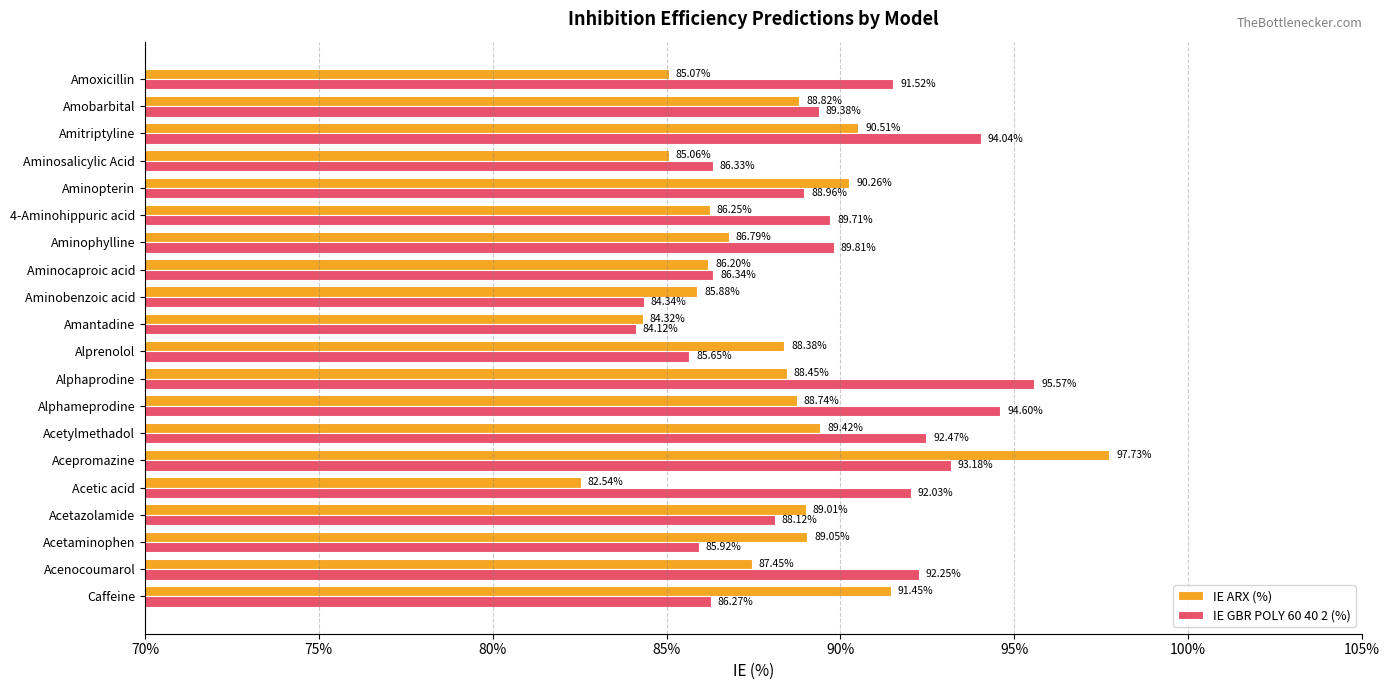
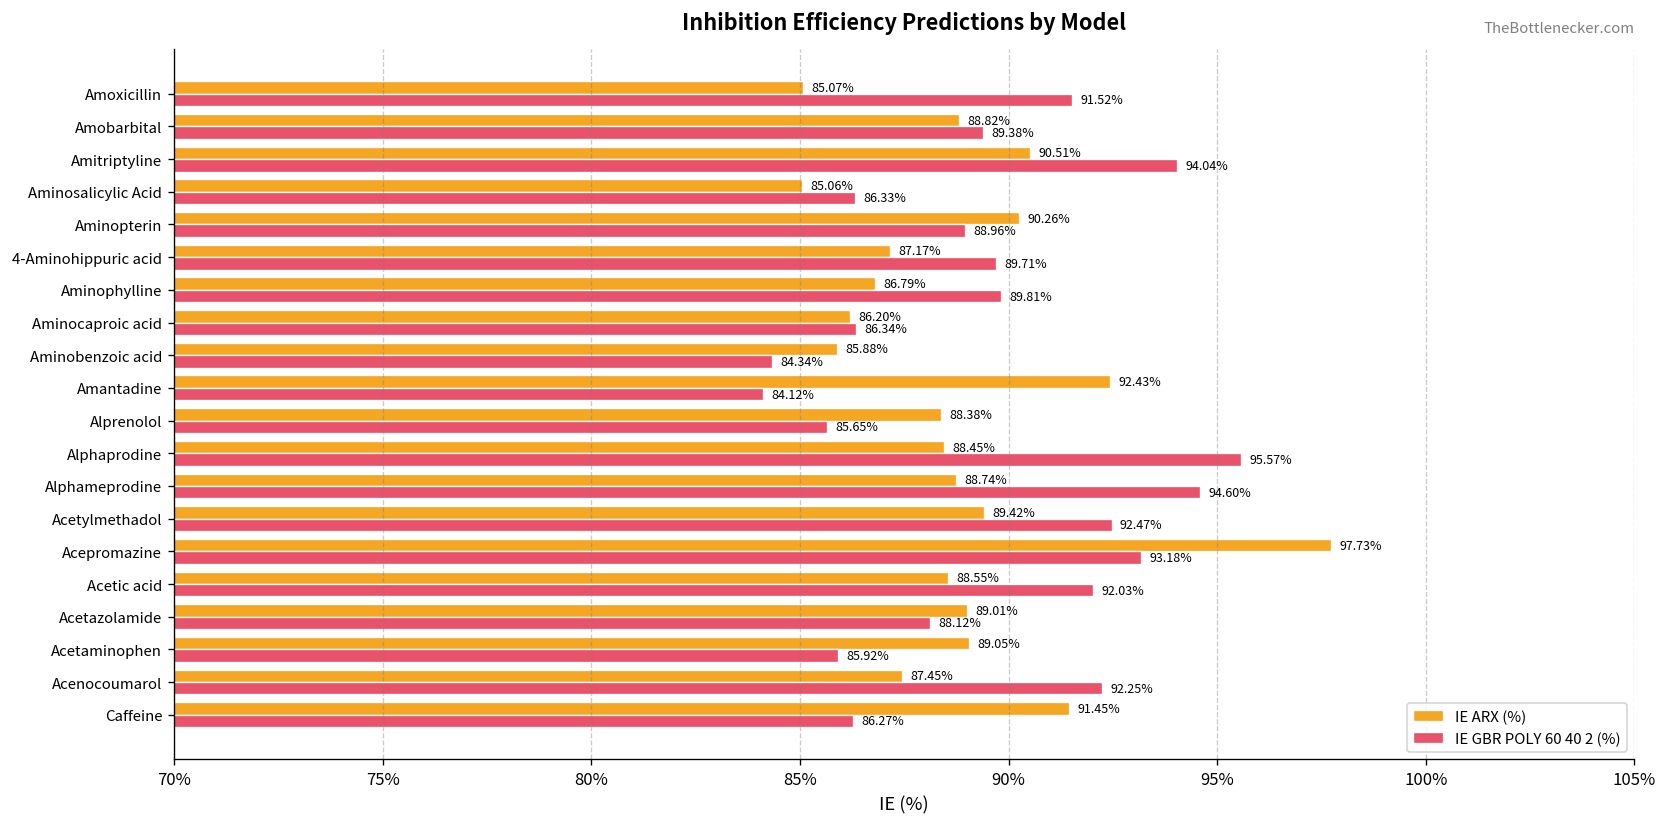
  {
    "IE ARX (%)": {
      "Amoxicillin": "85.07%",
      "Amobarbital": "88.82%",
      "Amitriptyline": "90.51%",
      "Aminosalicylic Acid": "85.06%",
      "Aminopterin": "90.26%",
-     "4-Aminohippuric acid": "86.25%",
+     "4-Aminohippuric acid": "87.17%",
      "Aminophylline": "86.79%",
      "Aminocaproic acid": "86.20%",
      "Aminobenzoic acid": "85.88%",
-     "Amantadine": "84.32%",
+     "Amantadine": "92.43%",
      "Alprenolol": "88.38%",
      "Alphaprodine": "88.45%",
      "Alphameprodine": "88.74%",
      "Acetylmethadol": "89.42%",
      "Acepromazine": "97.73%",
-     "Acetic acid": "82.54%",
+     "Acetic acid": "88.55%",
      "Acetazolamide": "89.01%",
      "Acetaminophen": "89.05%",
      "Acenocoumarol": "87.45%",
      "Caffeine": "91.45%"
    },
    "IE GBR POLY 60 40 2 (%)": {
      "Amoxicillin": "91.52%",
      "Amobarbital": "89.38%",
      "Amitriptyline": "94.04%",
      "Aminosalicylic Acid": "86.33%",
      "Aminopterin": "88.96%",
      "4-Aminohippuric acid": "89.71%",
      "Aminophylline": "89.81%",
      "Aminocaproic acid": "86.34%",
      "Aminobenzoic acid": "84.34%",
      "Amantadine": "84.12%",
      "Alprenolol": "85.65%",
      "Alphaprodine": "95.57%",
      "Alphameprodine": "94.60%",
      "Acetylmethadol": "92.47%",
      "Acepromazine": "93.18%",
      "Acetic acid": "92.03%",
      "Acetazolamide": "88.12%",
      "Acetaminophen": "85.92%",
      "Acenocoumarol": "92.25%",
      "Caffeine": "86.27%"
    }
  }
